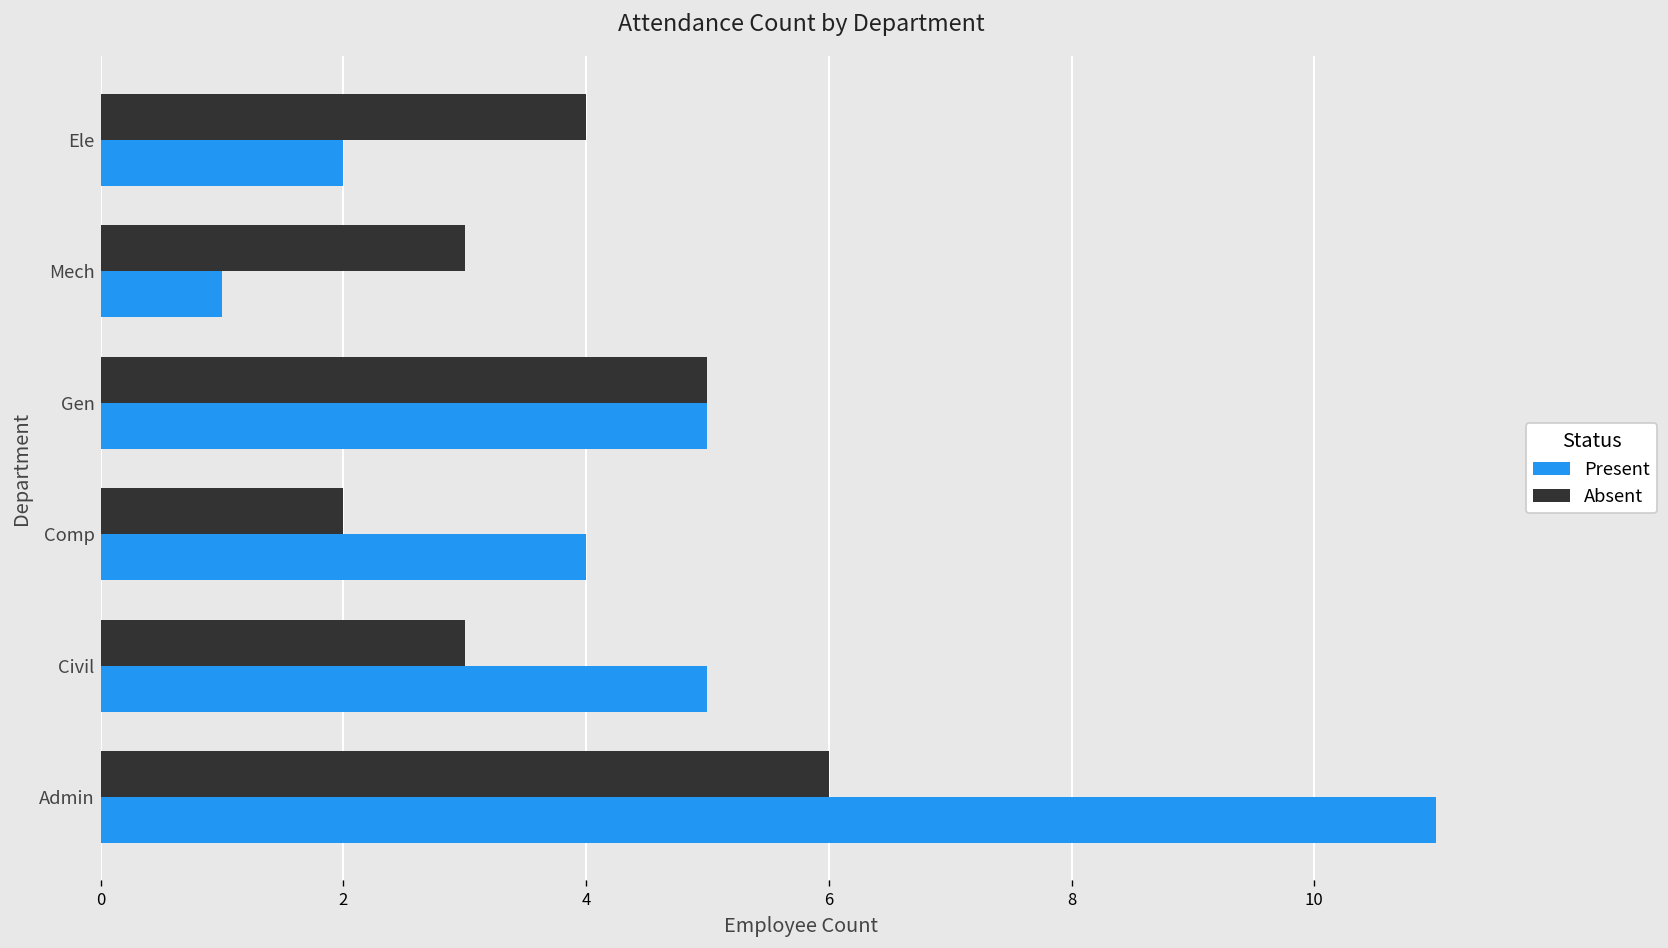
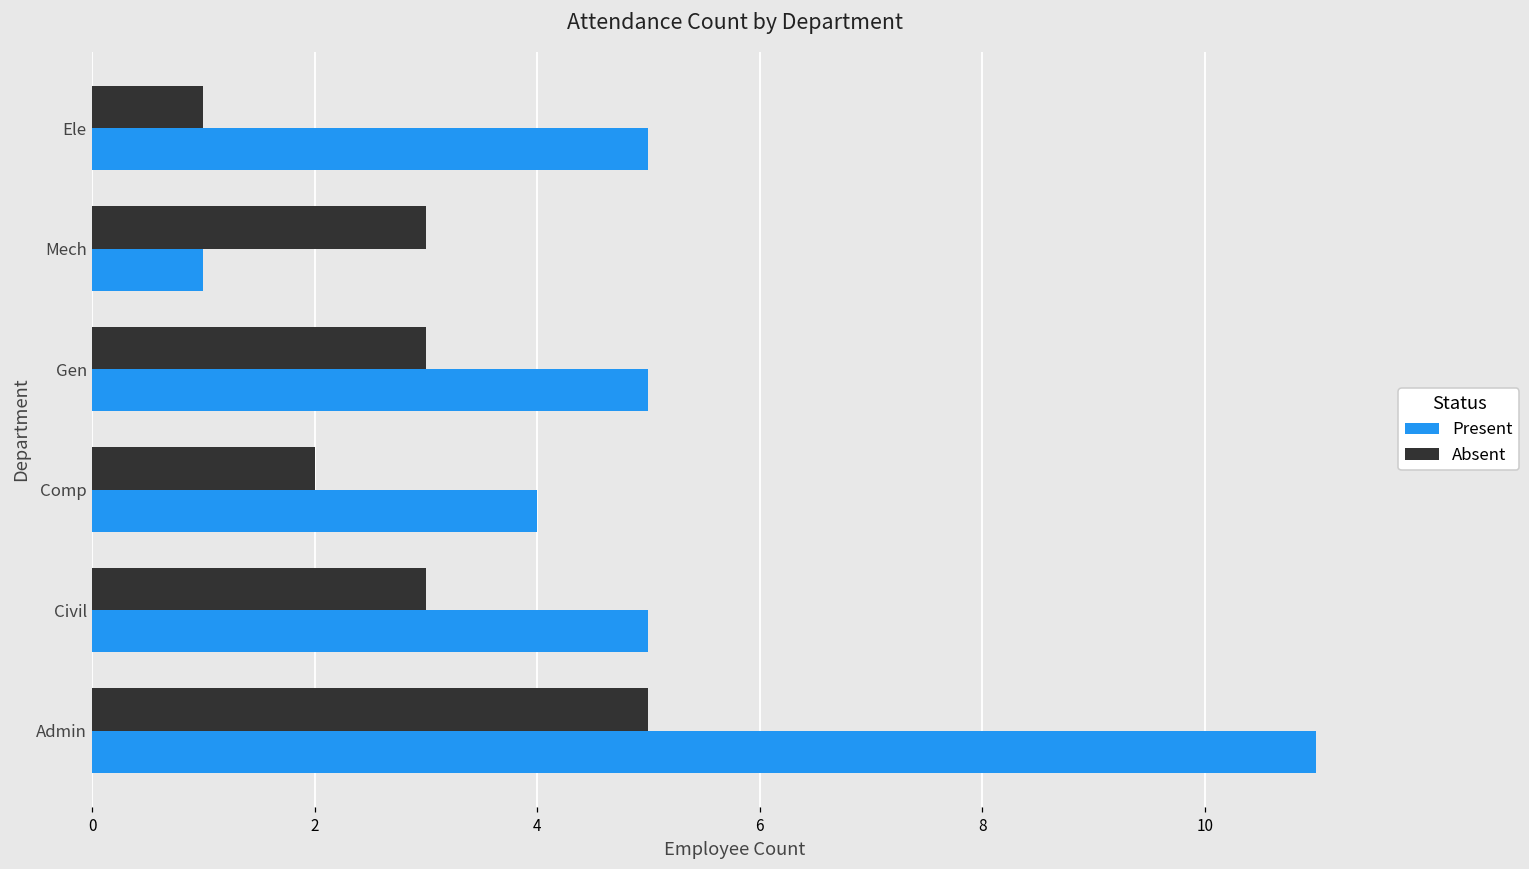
  {
    "Present": {
-     "Ele": 2,
+     "Ele": 5,
      "Mech": 1,
      "Gen": 5,
      "Comp": 4,
      "Civil": 5,
      "Admin": 11
    },
    "Absent": {
-     "Ele": 4,
+     "Ele": 1,
      "Mech": 3,
-     "Gen": 5,
+     "Gen": 3,
      "Comp": 2,
      "Civil": 3,
-     "Admin": 6
+     "Admin": 5
    }
  }
